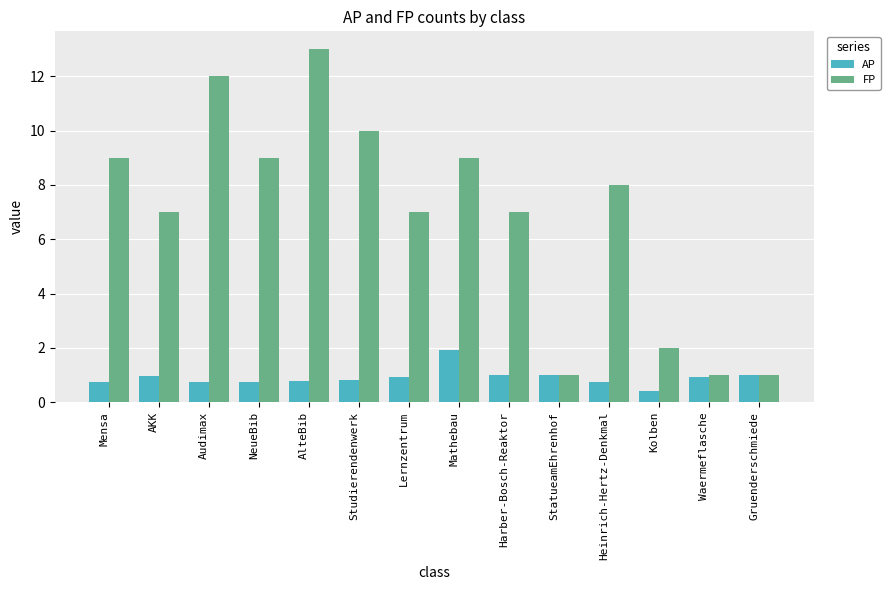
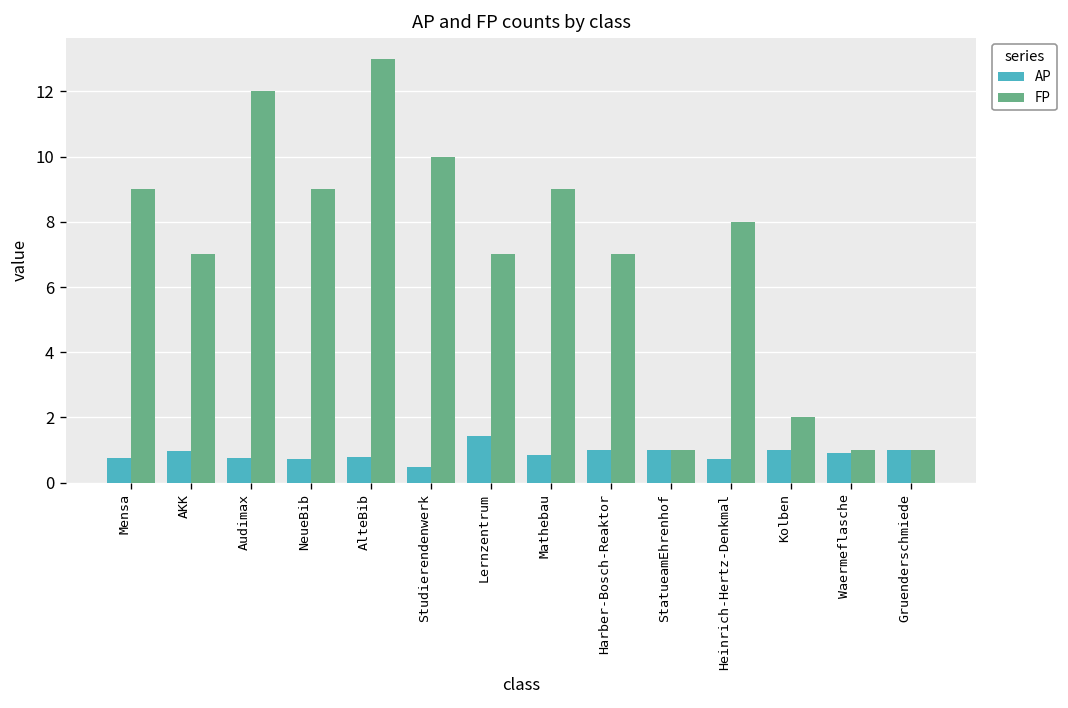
  {
    "AP": {
      "Mensa": 0.7,
      "AKK": 1.0,
      "Audimax": 0.8,
      "NeueBib": 0.7,
      "AlteBib": 0.8,
-     "Studierendenwerk": 0.8,
-     "Lernzentrum": 0.9,
-     "Mathebau": 1.9,
+     "Studierendenwerk": 0.5,
+     "Lernzentrum": 1.4,
+     "Mathebau": 0.8,
      "Harber-Bosch-Reaktor": 1.0,
      "StatueamEhrenhof": 1.0,
      "Heinrich-Hertz-Denkmal": 0.7,
-     "Kolben": 0.4,
+     "Kolben": 1.0,
      "Waermeflasche": 0.9,
      "Gruenderschmiede": 1.0
    },
    "FP": {
      "Mensa": 9.0,
      "AKK": 7.0,
      "Audimax": 12.0,
      "NeueBib": 9.0,
      "AlteBib": 13.0,
      "Studierendenwerk": 10.0,
      "Lernzentrum": 7.0,
      "Mathebau": 9.0,
      "Harber-Bosch-Reaktor": 7.0,
      "StatueamEhrenhof": 1.0,
      "Heinrich-Hertz-Denkmal": 8.0,
      "Kolben": 2.0,
      "Waermeflasche": 1.0,
      "Gruenderschmiede": 1.0
    }
  }
